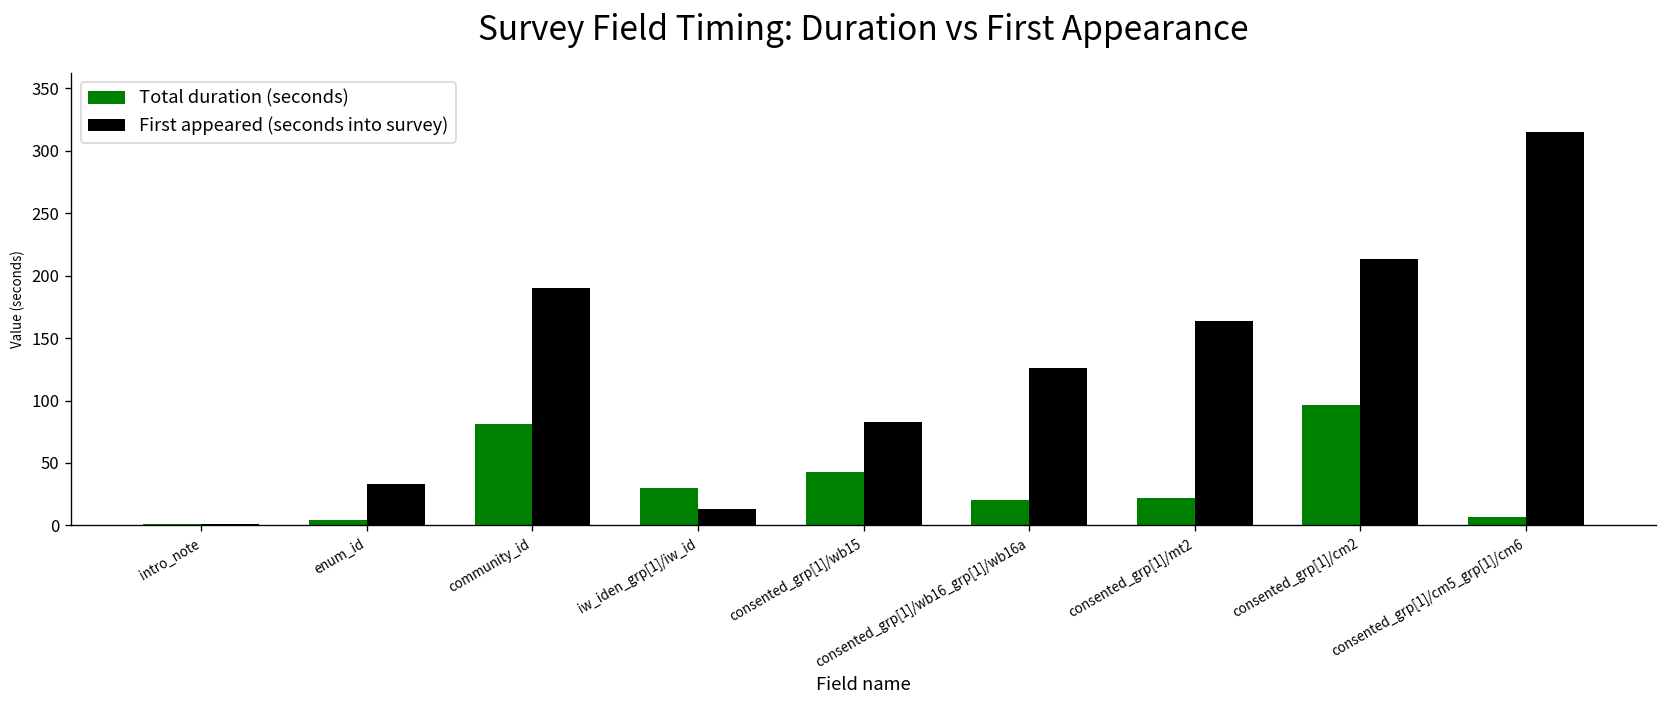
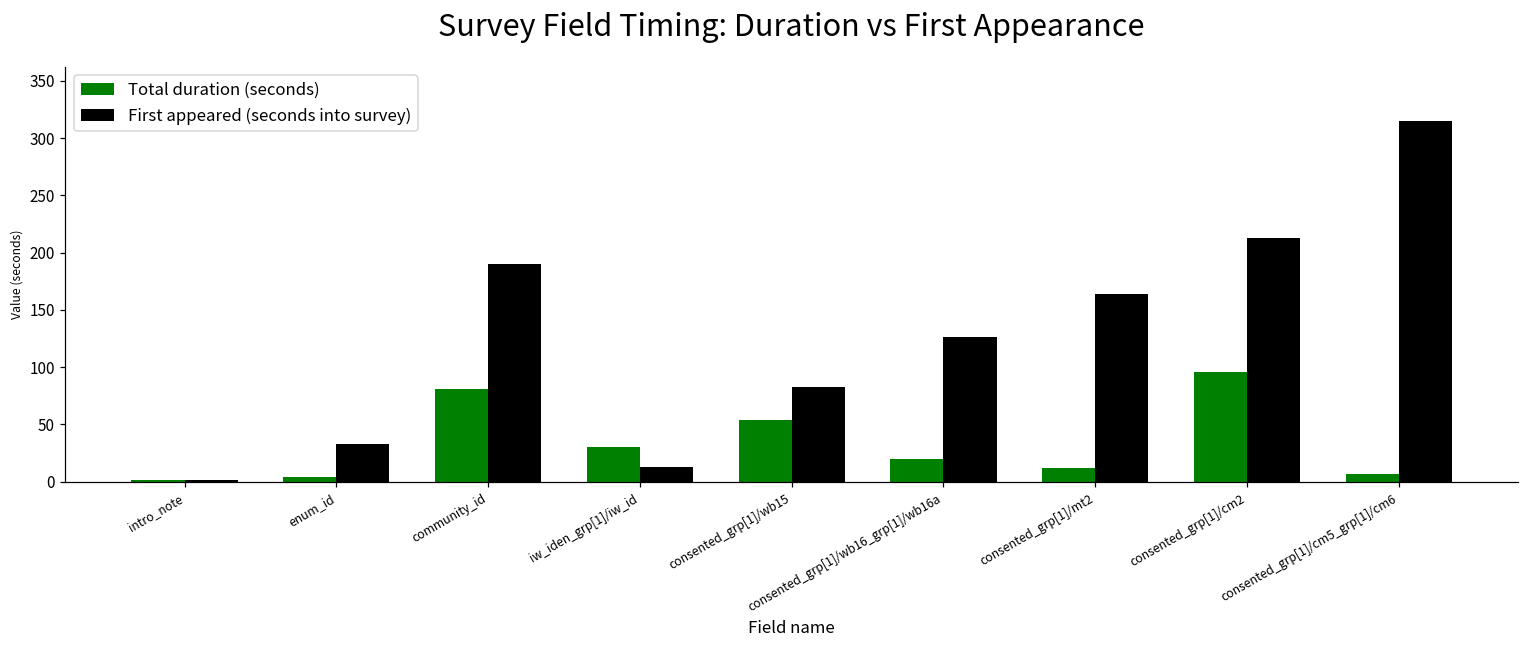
  {
    "Total duration (seconds)": {
      "enum_id": 4,
      "community_id": 81,
      "iw_iden_grp[1]/iw_id": 30,
-     "consented_grp[1]/wb15": 43,
+     "consented_grp[1]/wb15": 54,
      "consented_grp[1]/wb16_grp[1]/wb16a": 20,
-     "consented_grp[1]/mt2": 22,
+     "consented_grp[1]/mt2": 12,
      "consented_grp[1]/cm2": 96,
      "consented_grp[1]/cm5_grp[1]/cm6": 7
    },
    "First appeared (seconds into survey)": {
      "enum_id": 33,
      "community_id": 190,
      "iw_iden_grp[1]/iw_id": 13,
      "consented_grp[1]/wb15": 83,
      "consented_grp[1]/wb16_grp[1]/wb16a": 126,
      "consented_grp[1]/mt2": 164,
      "consented_grp[1]/cm2": 213,
      "consented_grp[1]/cm5_grp[1]/cm6": 315
    }
  }
